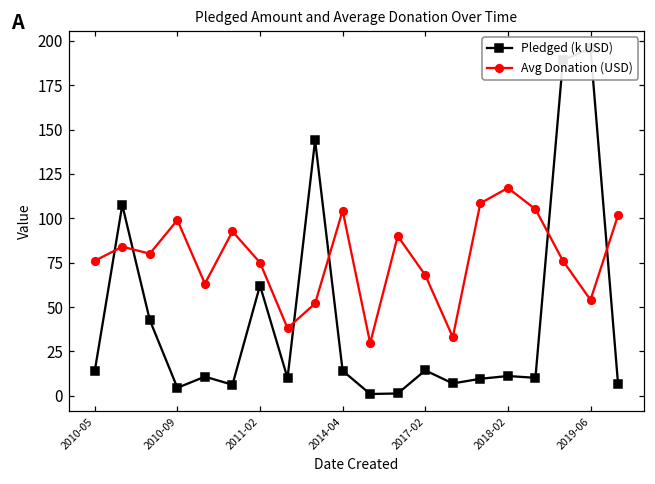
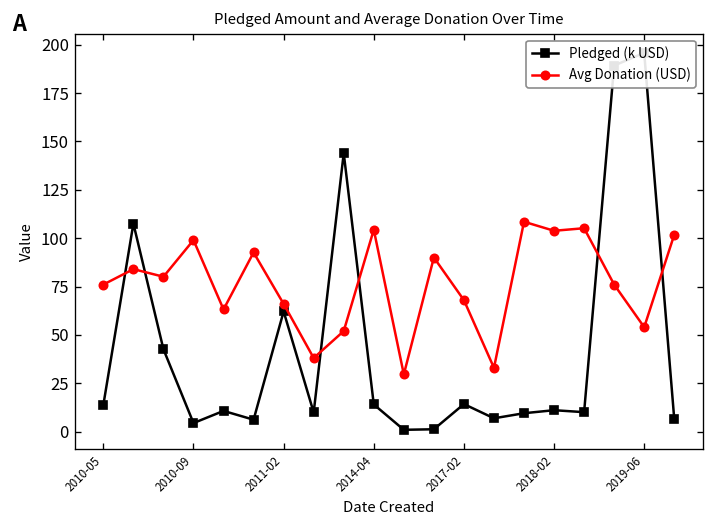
  {
    "Pledged (k USD)": {
      "2010-05": 14,
      "2010-09": 4,
      "2011-02": 62,
      "2014-04": 14,
      "2017-02": 14,
      "2018-02": 11
    },
    "Avg Donation (USD)": {
      "2010-05": 76,
      "2010-09": 99,
-     "2011-02": 75,
+     "2011-02": 66,
      "2014-04": 104,
      "2017-02": 68,
-     "2018-02": 117,
+     "2018-02": 104,
      "2019-06": 54
    }
  }
